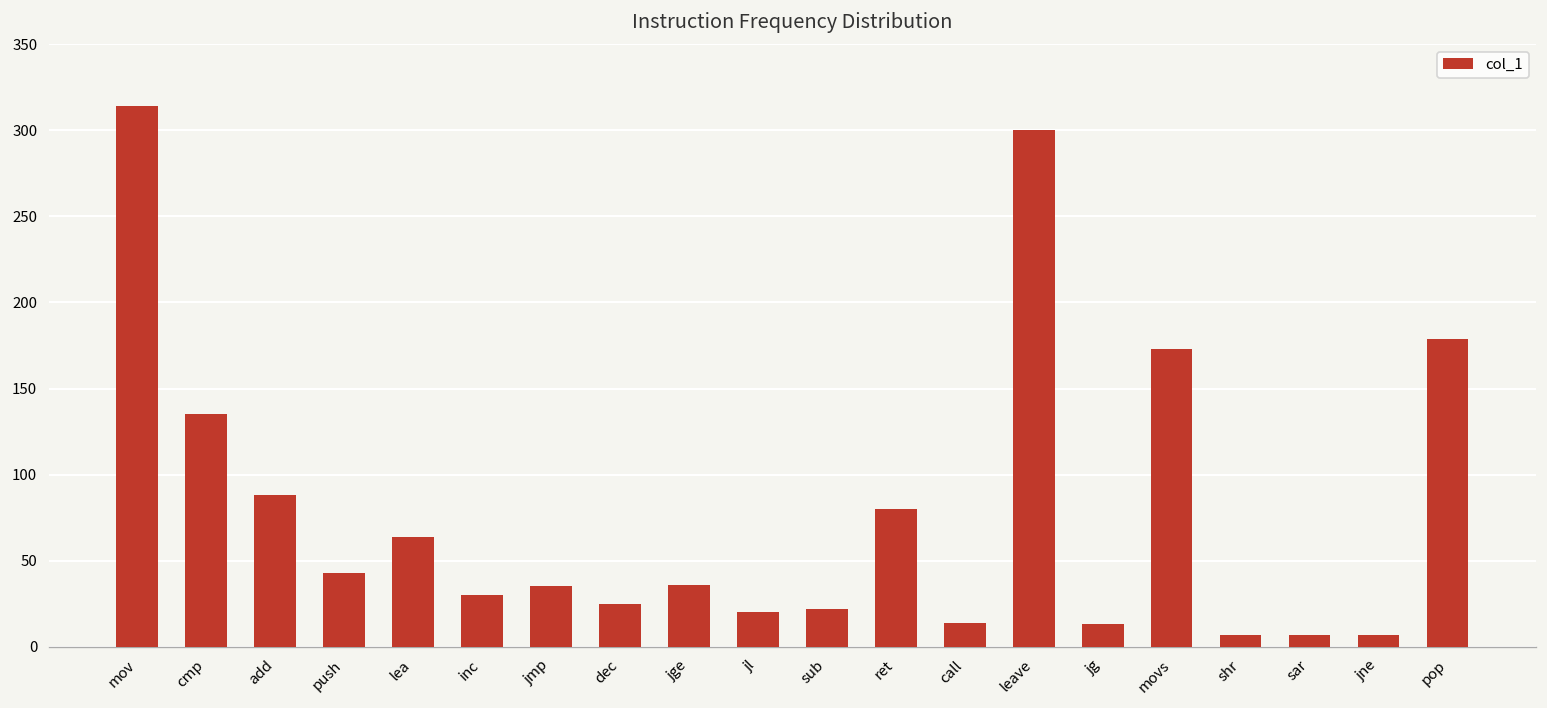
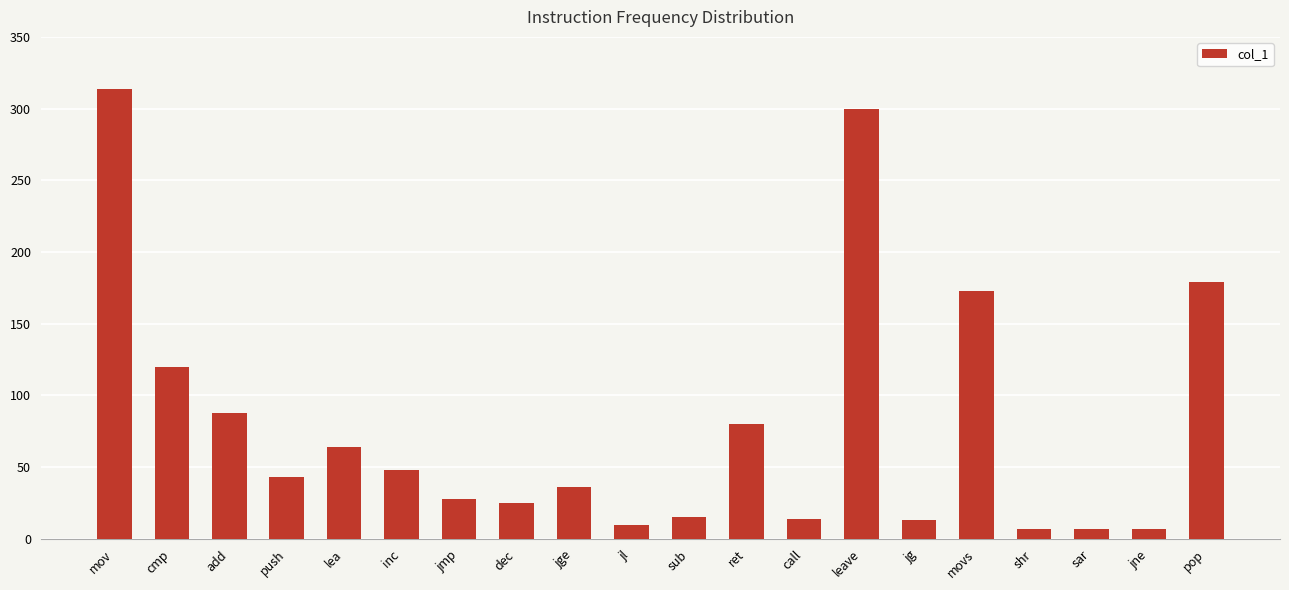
  {
    "mov": 314,
-   "cmp": 135,
+   "cmp": 120,
    "add": 88,
    "push": 43,
    "lea": 64,
-   "inc": 30,
-   "jmp": 35,
+   "inc": 48,
+   "jmp": 28,
    "dec": 25,
    "jge": 36,
-   "jl": 20,
-   "sub": 22,
+   "jl": 10,
+   "sub": 15,
    "ret": 80,
    "call": 14,
    "leave": 300,
    "jg": 13,
    "movs": 173,
    "shr": 7,
    "sar": 7,
    "jne": 7,
    "pop": 179
  }
